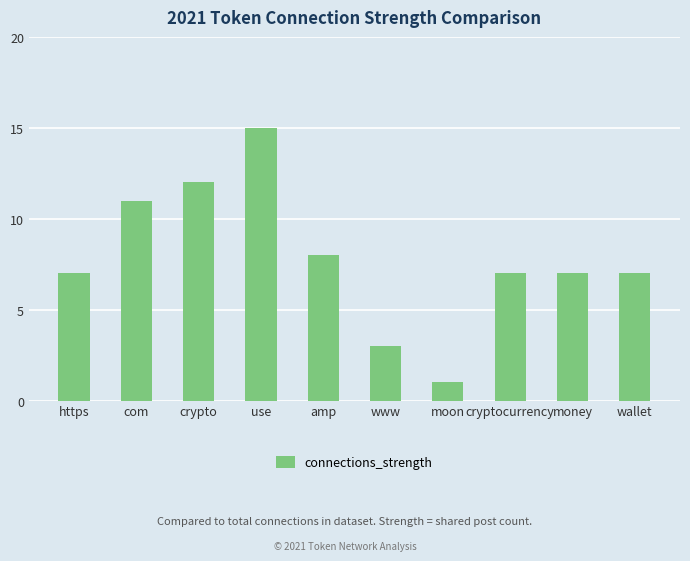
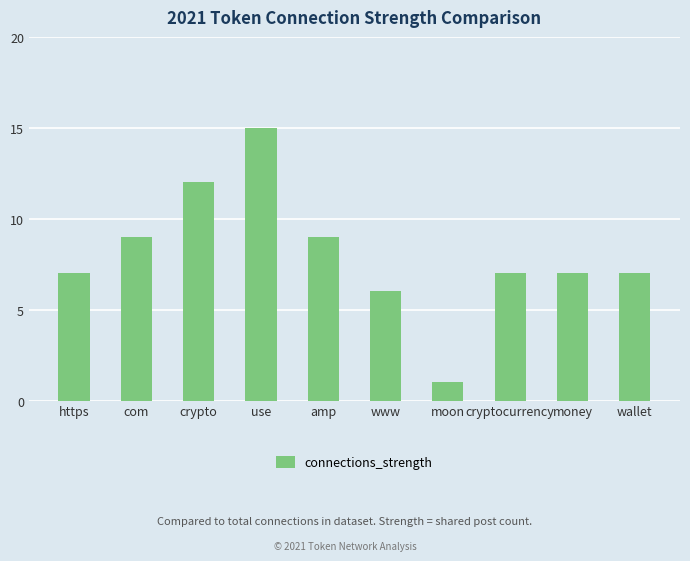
  {
    "https": 7,
-   "com": 11,
+   "com": 9,
    "crypto": 12,
    "use": 15,
-   "amp": 8,
-   "www": 3,
+   "amp": 9,
+   "www": 6,
    "moon": 1,
    "cryptocurrency": 7,
    "money": 7,
    "wallet": 7
  }
